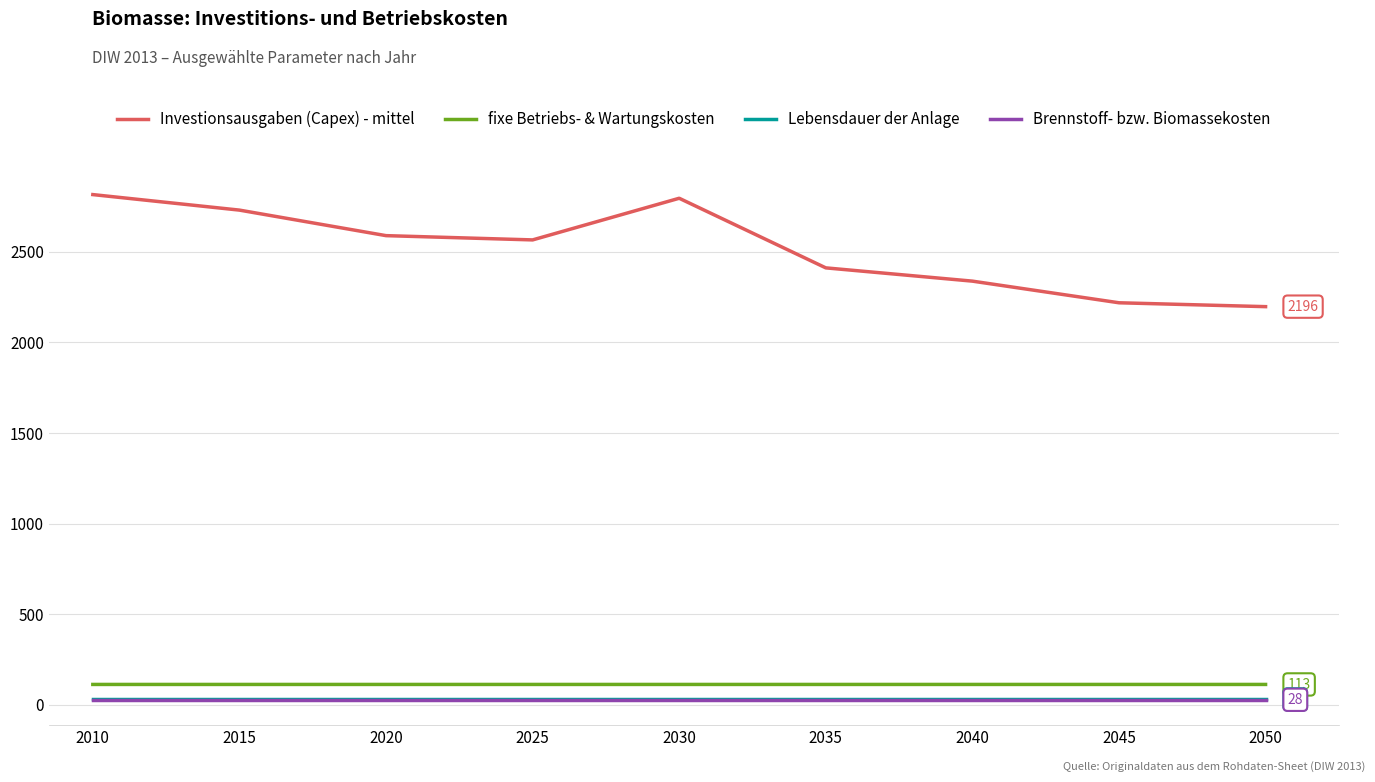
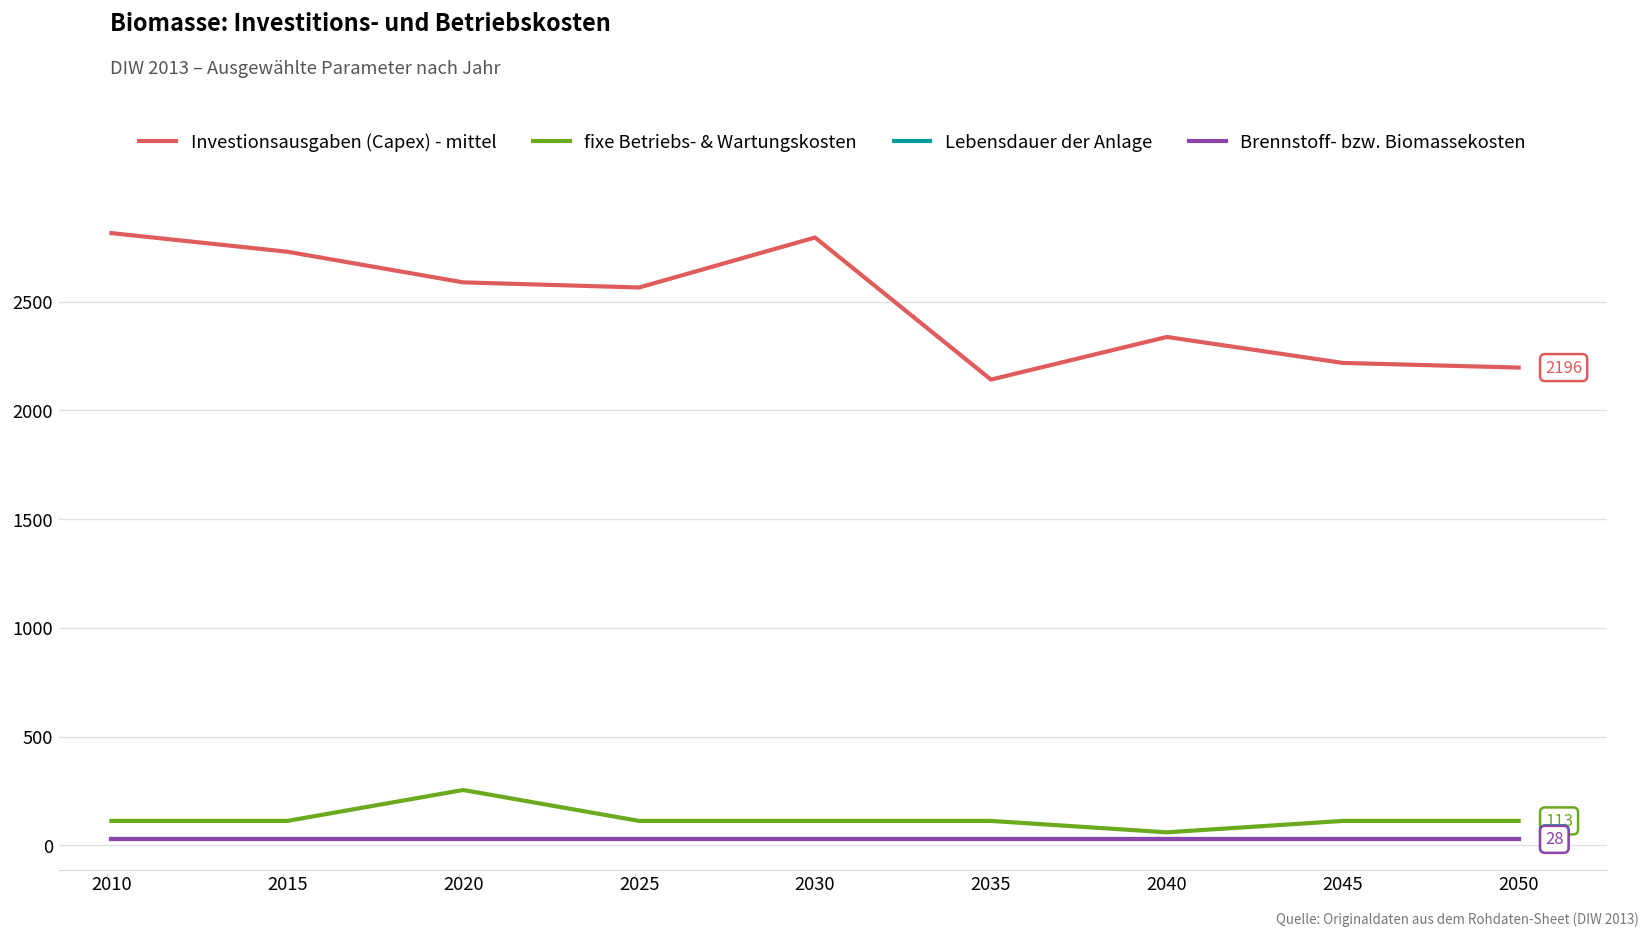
  {
    "Investionsausgaben (Capex) - mittel": {
      "2010": 2810,
      "2015": 2730,
      "2020": 2590,
      "2025": 2560,
      "2030": 2790,
-     "2035": 2410,
+     "2035": 2140,
      "2040": 2340,
      "2045": 2220
    },
    "fixe Betriebs- & Wartungskosten": {
      "2010": 110,
      "2015": 110,
-     "2020": 110,
+     "2020": 250,
      "2025": 110,
      "2030": 110,
      "2035": 110,
-     "2040": 110,
+     "2040": 60,
      "2045": 110
    },
    "Brennstoff- bzw. Biomassekosten": {
      "2010": 30,
      "2015": 30,
      "2020": 30,
      "2025": 30,
      "2030": 30,
      "2035": 30,
      "2040": 30,
      "2045": 30
    }
  }
